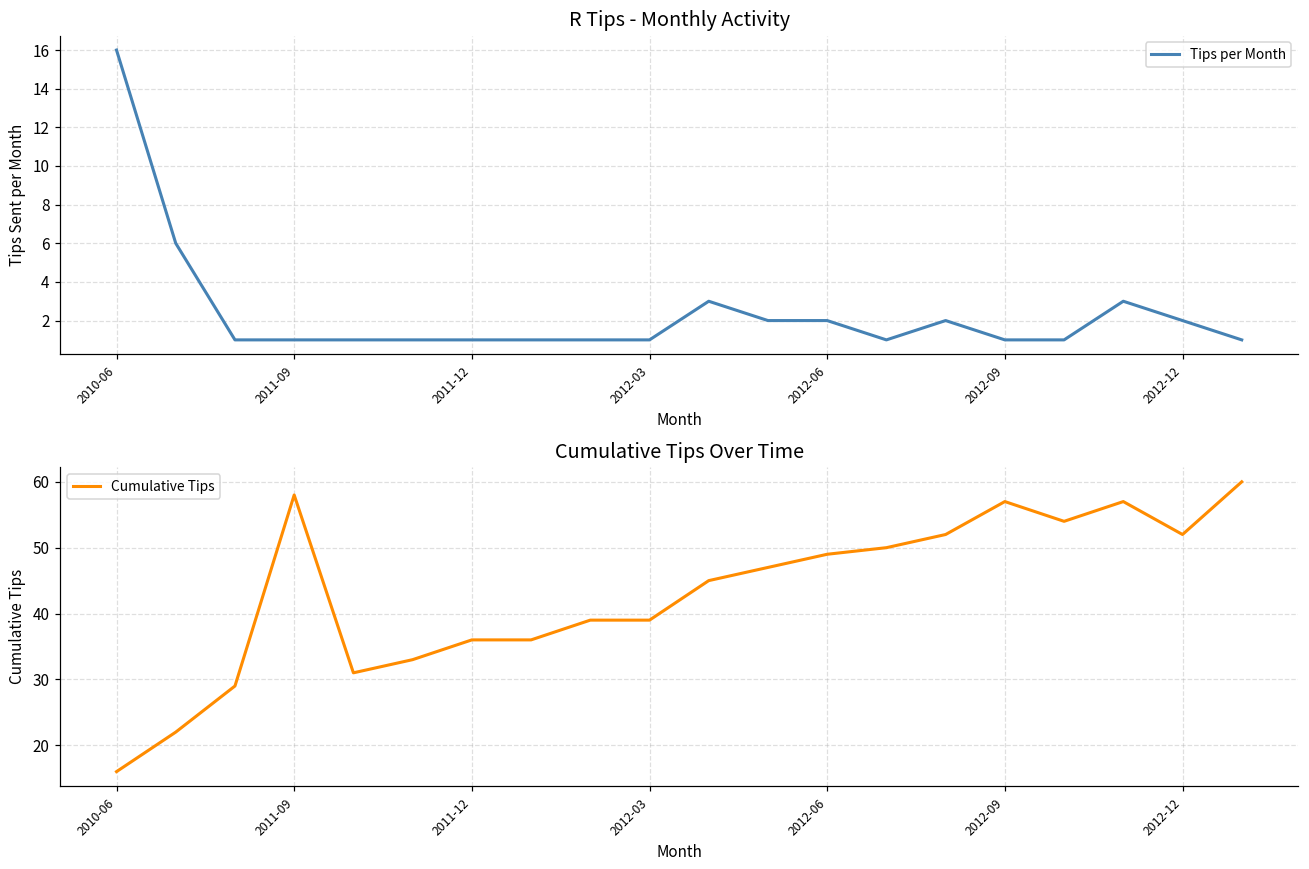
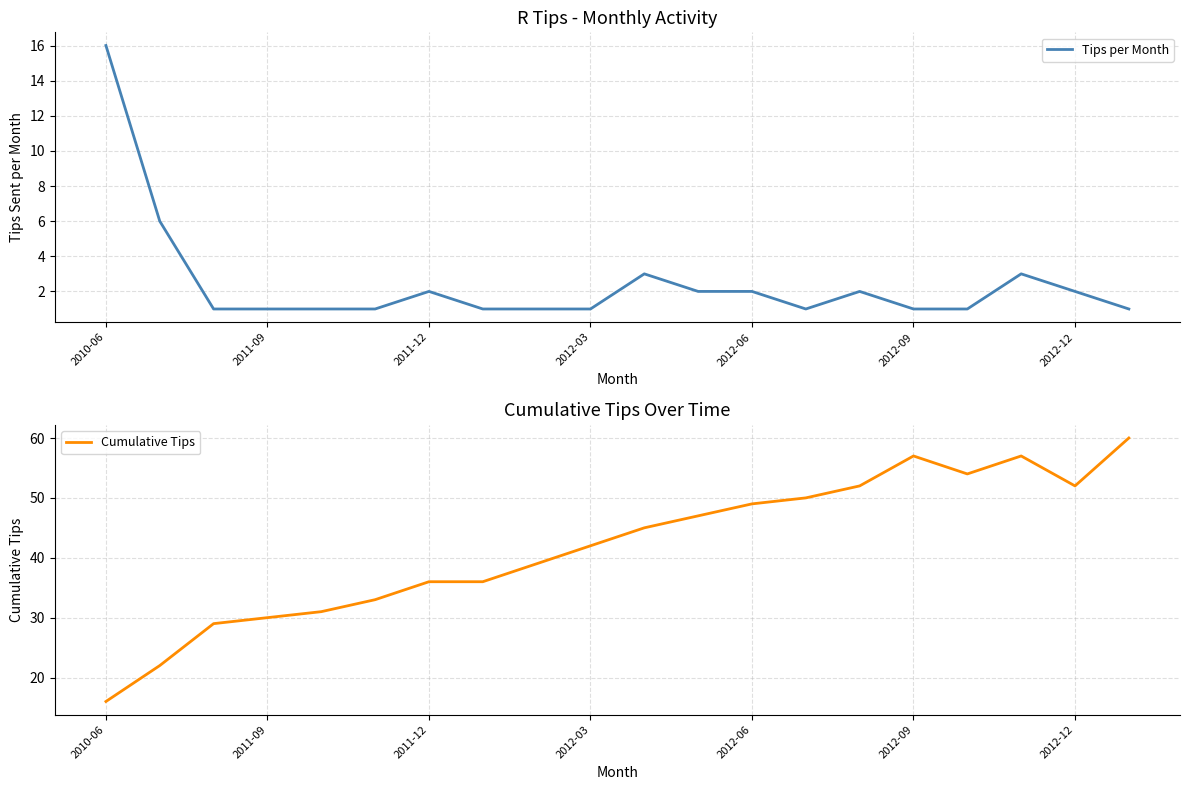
  {
    "R Tips - Monthly Activity": {
      "2010-06": 16,
      "2011-09": 1,
-     "2011-12": 1,
+     "2011-12": 2,
      "2012-03": 1,
      "2012-06": 2,
      "2012-09": 1,
      "2012-12": 2
    },
    "Cumulative Tips Over Time": {
      "2010-06": 16,
-     "2011-09": 58,
+     "2011-09": 30,
      "2011-12": 36,
-     "2012-03": 39,
+     "2012-03": 42,
      "2012-06": 49,
      "2012-09": 57,
      "2012-12": 52
    }
  }
